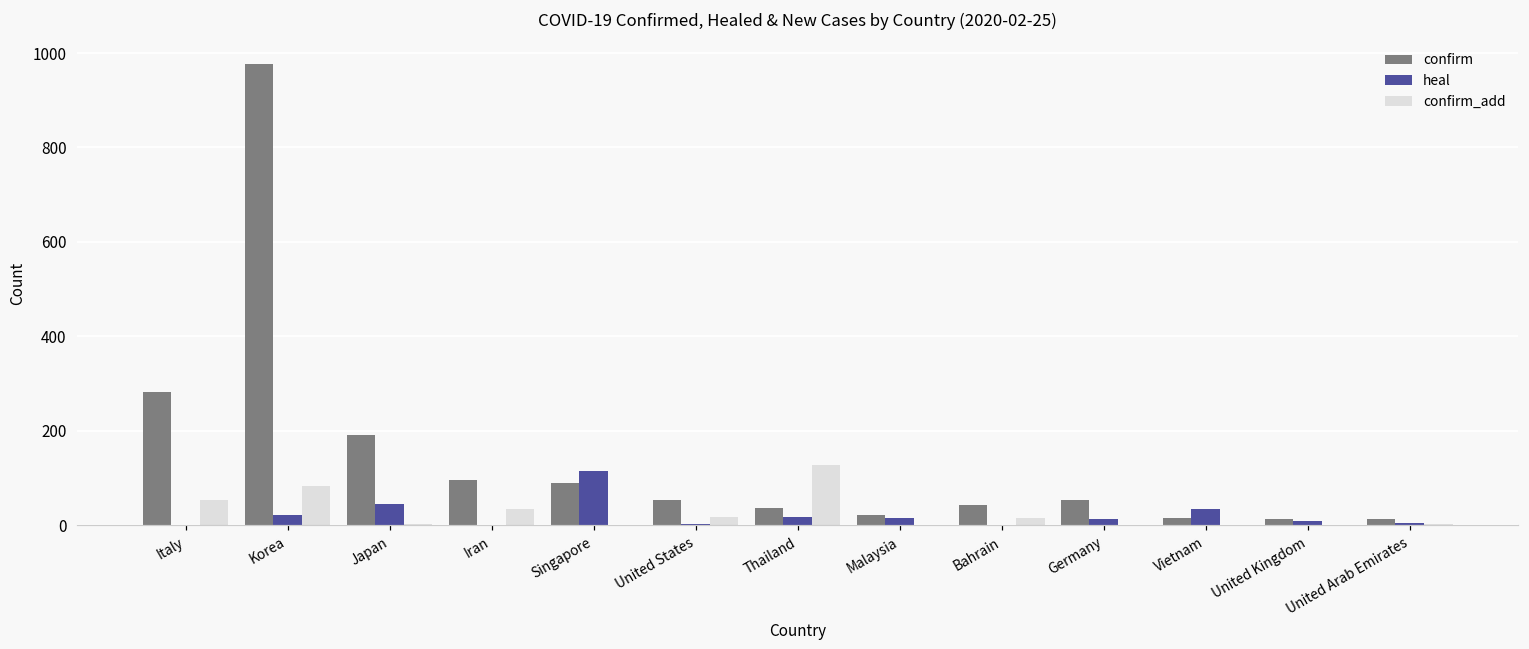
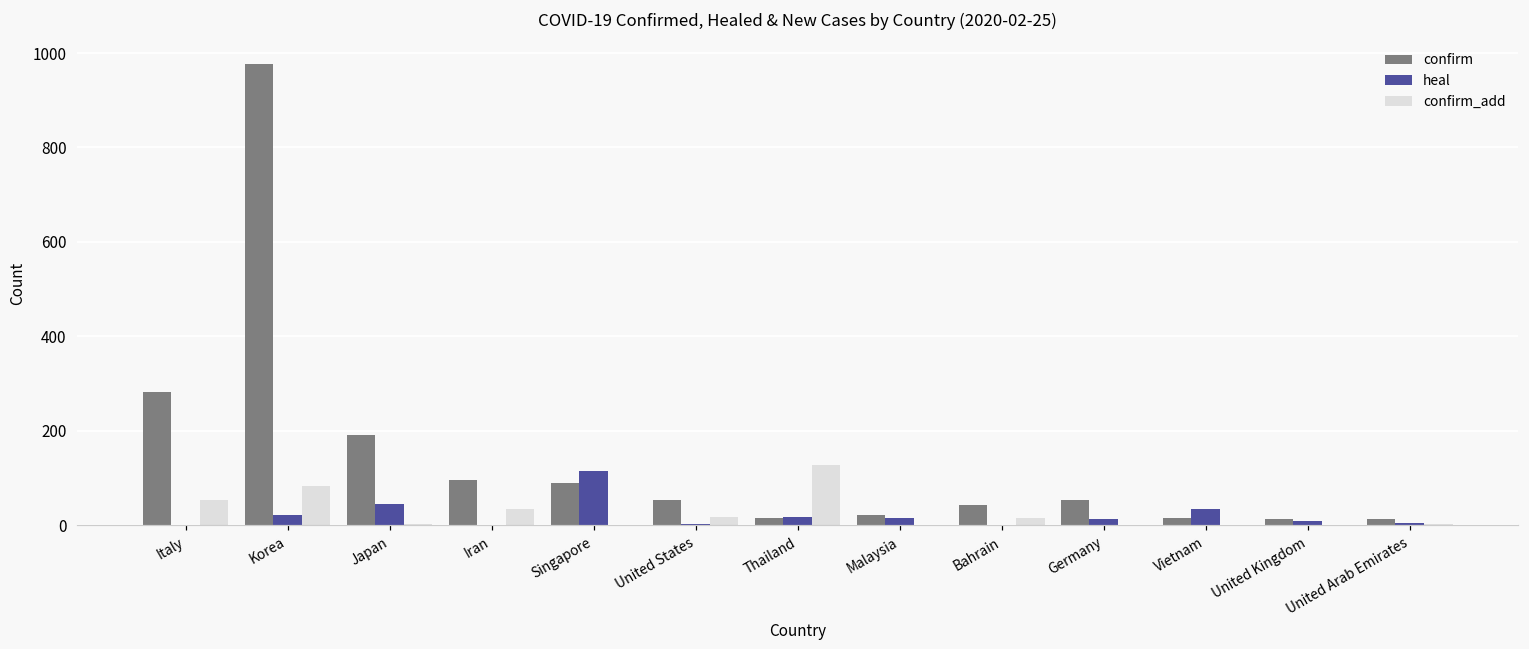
  {
    "confirm": {
      "Italy": 280,
      "Korea": 980,
      "Japan": 190,
      "Iran": 100,
      "Singapore": 90,
      "United States": 50,
-     "Thailand": 40,
+     "Thailand": 20,
      "Malaysia": 20,
      "Bahrain": 40,
      "Germany": 50,
      "Vietnam": 20,
      "United Kingdom": 10,
      "United Arab Emirates": 10
    },
    "heal": {
      "Korea": 20,
      "Japan": 40,
      "Iran": 0,
      "Singapore": 110,
      "Thailand": 20,
      "Malaysia": 20,
      "Bahrain": 0,
      "Germany": 10,
      "Vietnam": 40,
      "United Kingdom": 10
    },
    "confirm_add": {
      "Italy": 50,
      "Korea": 80,
      "Iran": 40,
      "Singapore": 0,
      "United States": 20,
      "Thailand": 130,
      "Malaysia": 0,
      "Bahrain": 20,
      "Germany": 0,
      "Vietnam": 0,
      "United Kingdom": 0
    }
  }
